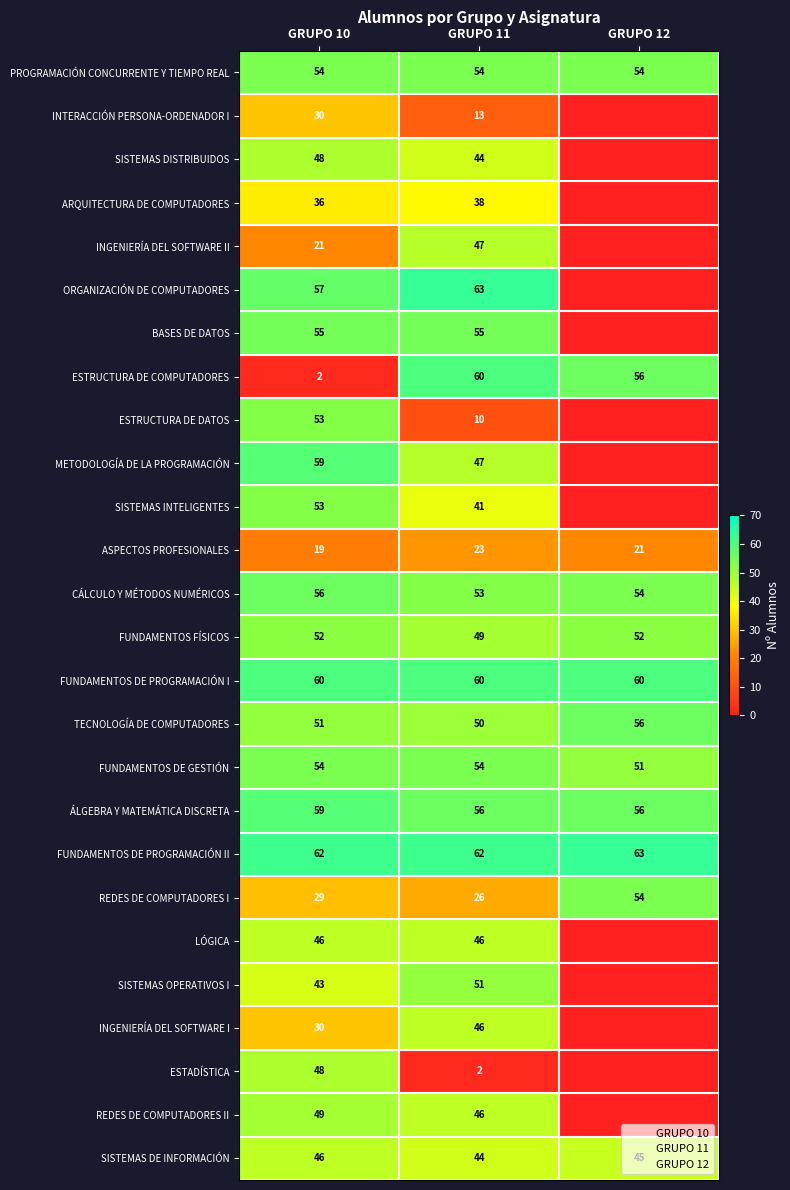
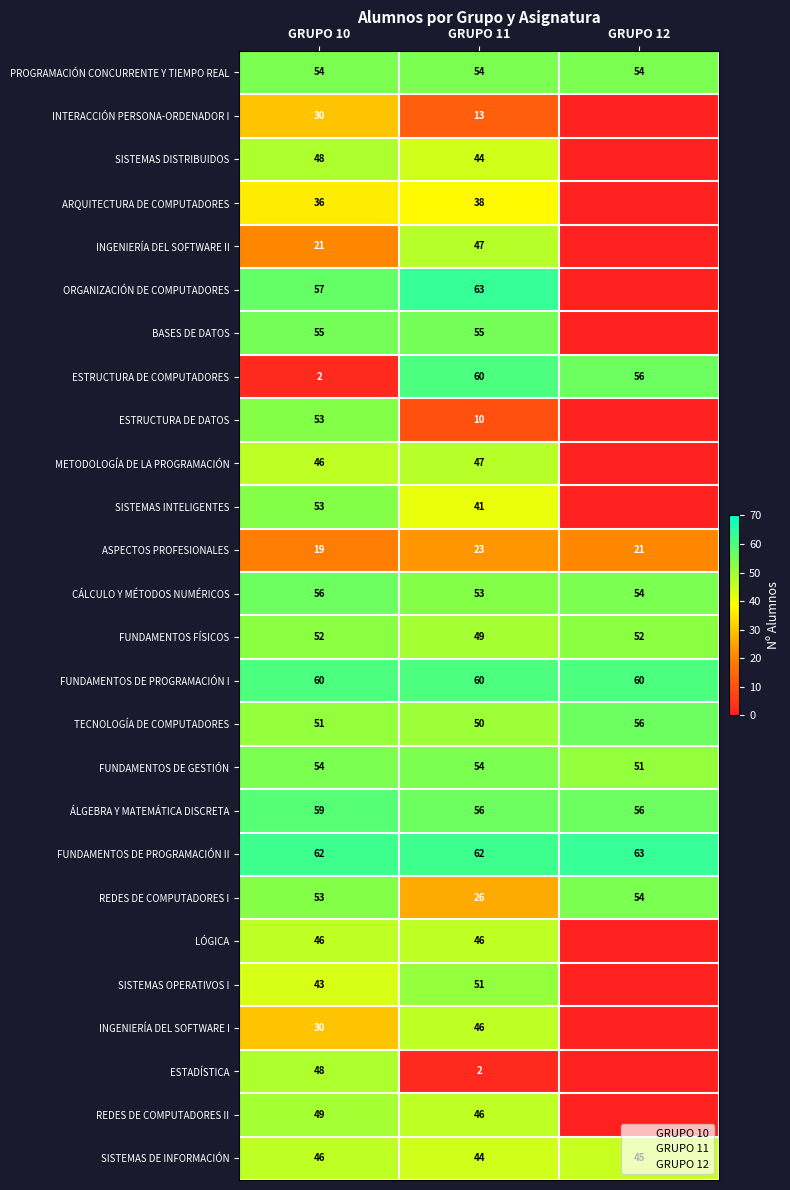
  {
    "PROGRAMACIÓN CONCURRENTE Y TIEMPO REAL": {
      "GRUPO 10": 54,
      "GRUPO 11": 54,
      "GRUPO 12": 54
    },
    "INTERACCIÓN PERSONA-ORDENADOR I": {
      "GRUPO 10": 30,
      "GRUPO 11": 13
    },
    "SISTEMAS DISTRIBUIDOS": {
      "GRUPO 10": 48,
      "GRUPO 11": 44
    },
    "ARQUITECTURA DE COMPUTADORES": {
      "GRUPO 10": 36,
      "GRUPO 11": 38
    },
    "INGENIERÍA DEL SOFTWARE II": {
      "GRUPO 10": 21,
      "GRUPO 11": 47
    },
    "ORGANIZACIÓN DE COMPUTADORES": {
      "GRUPO 10": 57,
      "GRUPO 11": 63
    },
    "BASES DE DATOS": {
      "GRUPO 10": 55,
      "GRUPO 11": 55
    },
    "ESTRUCTURA DE COMPUTADORES": {
      "GRUPO 10": 2,
      "GRUPO 11": 60,
      "GRUPO 12": 56
    },
    "ESTRUCTURA DE DATOS": {
      "GRUPO 10": 53,
      "GRUPO 11": 10
    },
    "METODOLOGÍA DE LA PROGRAMACIÓN": {
-     "GRUPO 10": 59,
+     "GRUPO 10": 46,
      "GRUPO 11": 47
    },
    "SISTEMAS INTELIGENTES": {
      "GRUPO 10": 53,
      "GRUPO 11": 41
    },
    "ASPECTOS PROFESIONALES": {
      "GRUPO 10": 19,
      "GRUPO 11": 23,
      "GRUPO 12": 21
    },
    "CÁLCULO Y MÉTODOS NUMÉRICOS": {
      "GRUPO 10": 56,
      "GRUPO 11": 53,
      "GRUPO 12": 54
    },
    "FUNDAMENTOS FÍSICOS": {
      "GRUPO 10": 52,
      "GRUPO 11": 49,
      "GRUPO 12": 52
    },
    "FUNDAMENTOS DE PROGRAMACIÓN I": {
      "GRUPO 10": 60,
      "GRUPO 11": 60,
      "GRUPO 12": 60
    },
    "TECNOLOGÍA DE COMPUTADORES": {
      "GRUPO 10": 51,
      "GRUPO 11": 50,
      "GRUPO 12": 56
    },
    "FUNDAMENTOS DE GESTIÓN": {
      "GRUPO 10": 54,
      "GRUPO 11": 54,
      "GRUPO 12": 51
    },
    "ÁLGEBRA Y MATEMÁTICA DISCRETA": {
      "GRUPO 10": 59,
      "GRUPO 11": 56,
      "GRUPO 12": 56
    },
    "FUNDAMENTOS DE PROGRAMACIÓN II": {
      "GRUPO 10": 62,
      "GRUPO 11": 62,
      "GRUPO 12": 63
    },
    "REDES DE COMPUTADORES I": {
-     "GRUPO 10": 29,
+     "GRUPO 10": 53,
      "GRUPO 11": 26,
      "GRUPO 12": 54
    },
    "LÓGICA": {
      "GRUPO 10": 46,
      "GRUPO 11": 46
    },
    "SISTEMAS OPERATIVOS I": {
      "GRUPO 10": 43,
      "GRUPO 11": 51
    },
    "INGENIERÍA DEL SOFTWARE I": {
      "GRUPO 10": 30,
      "GRUPO 11": 46
    },
    "ESTADÍSTICA": {
      "GRUPO 10": 48,
      "GRUPO 11": 2
    },
    "REDES DE COMPUTADORES II": {
      "GRUPO 10": 49,
      "GRUPO 11": 46
    },
    "SISTEMAS DE INFORMACIÓN": {
      "GRUPO 10": 46,
      "GRUPO 11": 44
    }
  }
